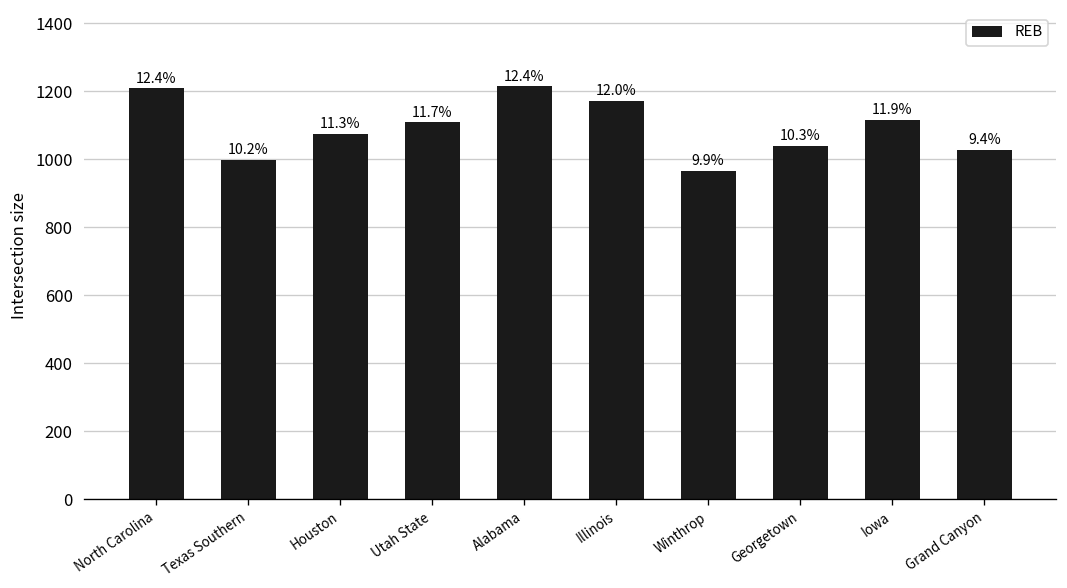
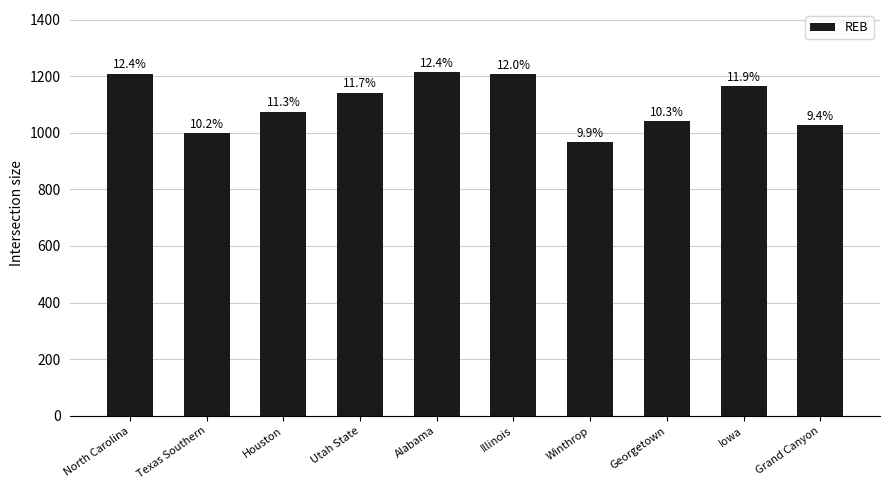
  {
-   "Utah State": 1110,
-   "Illinois": 1170,
-   "Iowa": 1120
+   "Utah State": 1140,
+   "Illinois": 1210,
+   "Iowa": 1160
  }
